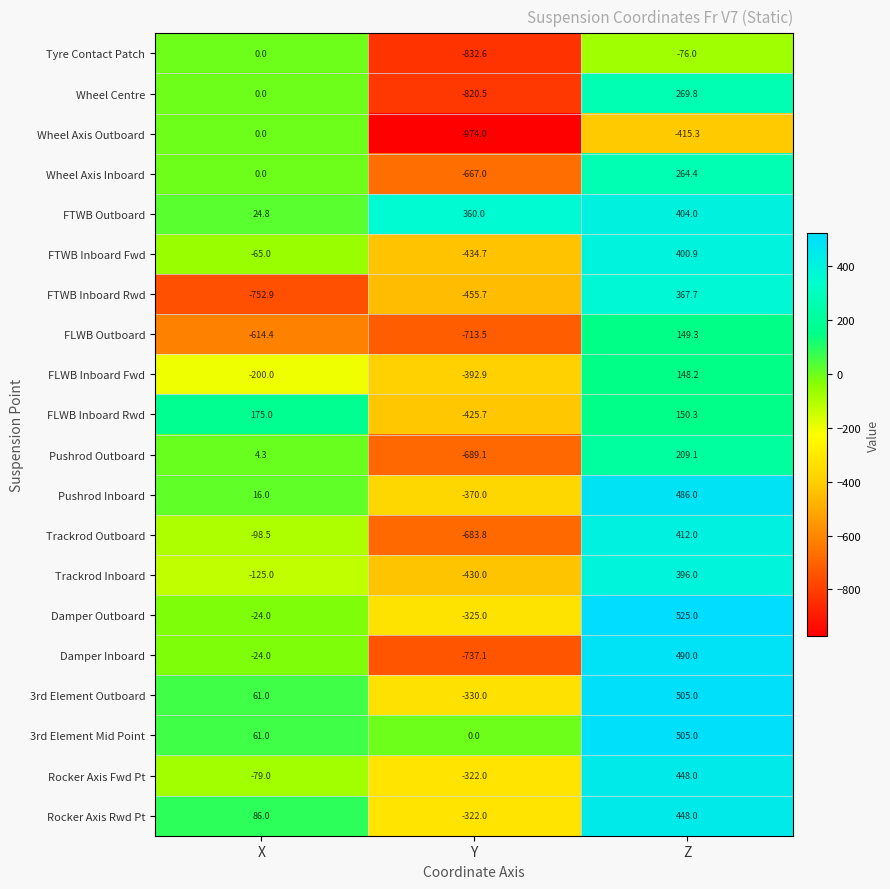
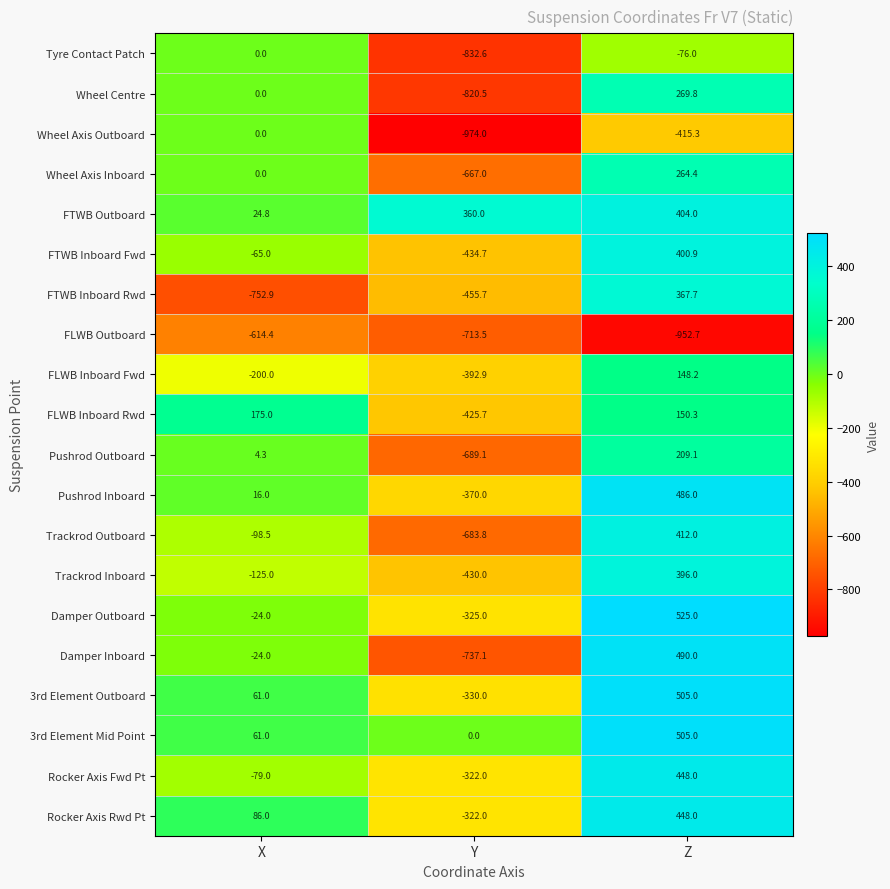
  {
    "Tyre Contact Patch": {
      "X": 0.0,
      "Y": -832.6,
      "Z": -76.0
    },
    "Wheel Centre": {
      "X": 0.0,
      "Y": -820.5,
      "Z": 269.8
    },
    "Wheel Axis Outboard": {
      "X": 0.0,
      "Y": -974.0,
      "Z": -415.3
    },
    "Wheel Axis Inboard": {
      "X": 0.0,
      "Y": -667.0,
      "Z": 264.4
    },
    "FTWB Outboard": {
      "X": 24.8,
      "Y": 360.0,
      "Z": 404.0
    },
    "FTWB Inboard Fwd": {
      "X": -65.0,
      "Y": -434.7,
      "Z": 400.9
    },
    "FTWB Inboard Rwd": {
      "X": -752.9,
      "Y": -455.7,
      "Z": 367.7
    },
    "FLWB Outboard": {
      "X": -614.4,
      "Y": -713.5,
-     "Z": 149.3
+     "Z": -952.7
    },
    "FLWB Inboard Fwd": {
      "X": -200.0,
      "Y": -392.9,
      "Z": 148.2
    },
    "FLWB Inboard Rwd": {
      "X": 175.0,
      "Y": -425.7,
      "Z": 150.3
    },
    "Pushrod Outboard": {
      "X": 4.3,
      "Y": -689.1,
      "Z": 209.1
    },
    "Pushrod Inboard": {
      "X": 16.0,
      "Y": -370.0,
      "Z": 486.0
    },
    "Trackrod Outboard": {
      "X": -98.5,
      "Y": -683.8,
      "Z": 412.0
    },
    "Trackrod Inboard": {
      "X": -125.0,
      "Y": -430.0,
      "Z": 396.0
    },
    "Damper Outboard": {
      "X": -24.0,
      "Y": -325.0,
      "Z": 525.0
    },
    "Damper Inboard": {
      "X": -24.0,
      "Y": -737.1,
      "Z": 490.0
    },
    "3rd Element Outboard": {
      "X": 61.0,
      "Y": -330.0,
      "Z": 505.0
    },
    "3rd Element Mid Point": {
      "X": 61.0,
      "Y": 0.0,
      "Z": 505.0
    },
    "Rocker Axis Fwd Pt": {
      "X": -79.0,
      "Y": -322.0,
      "Z": 448.0
    },
    "Rocker Axis Rwd Pt": {
      "X": 86.0,
      "Y": -322.0,
      "Z": 448.0
    }
  }
